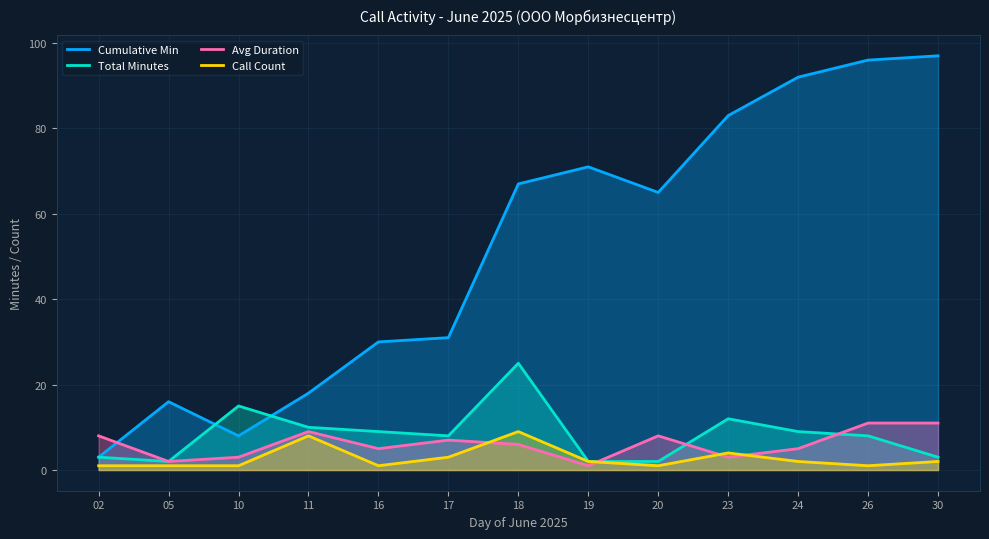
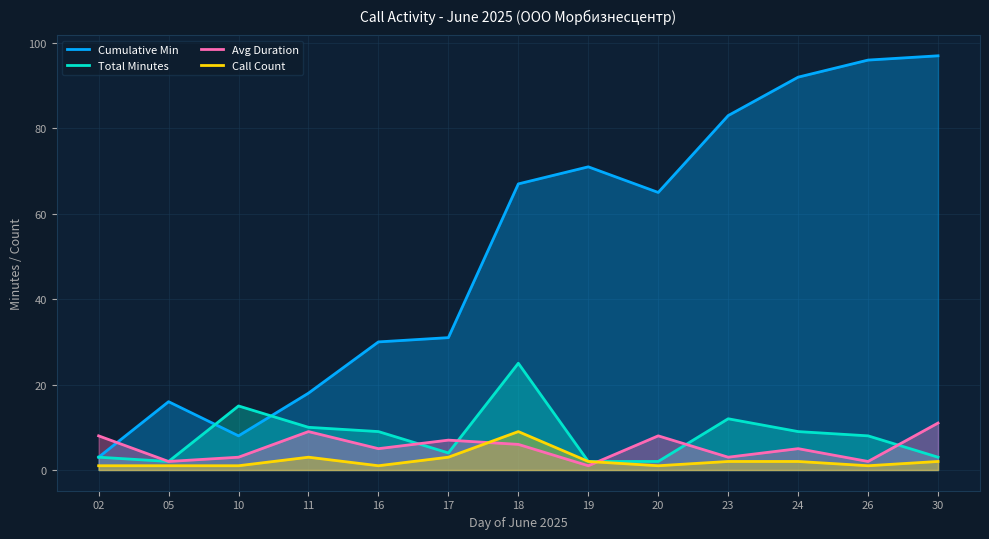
  {
    "Cumulative Min": {
      "05": 16,
      "10": 8,
      "11": 18,
      "16": 30,
      "17": 31,
      "18": 67,
      "19": 71,
      "20": 65,
      "23": 83,
      "24": 92,
      "26": 96,
      "30": 97
    },
    "Total Minutes": {
      "10": 15,
      "11": 10,
      "16": 9,
-     "17": 8,
+     "17": 4,
      "18": 25,
      "20": 2,
      "23": 12,
      "24": 9,
      "26": 8,
      "30": 3
    },
    "Avg Duration": {
      "02": 8,
      "10": 3,
      "11": 9,
      "16": 5,
      "17": 7,
      "18": 6,
      "19": 1,
      "20": 8,
      "23": 3,
      "24": 5,
-     "26": 11,
+     "26": 2,
      "30": 11
    },
    "Call Count": {
      "02": 1,
      "05": 1,
      "10": 1,
-     "11": 8,
+     "11": 3,
      "16": 1,
      "17": 3,
      "18": 9,
      "20": 1,
-     "23": 4,
+     "23": 2,
      "24": 2,
      "26": 1,
      "30": 2
    }
  }
